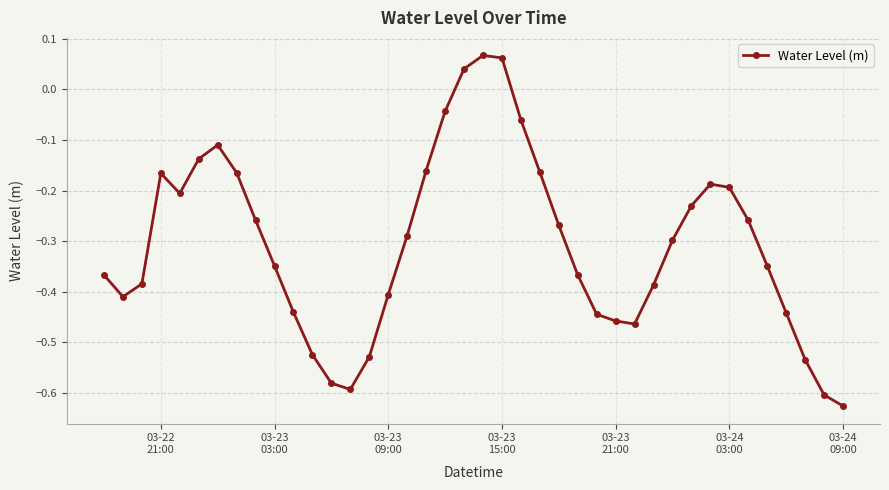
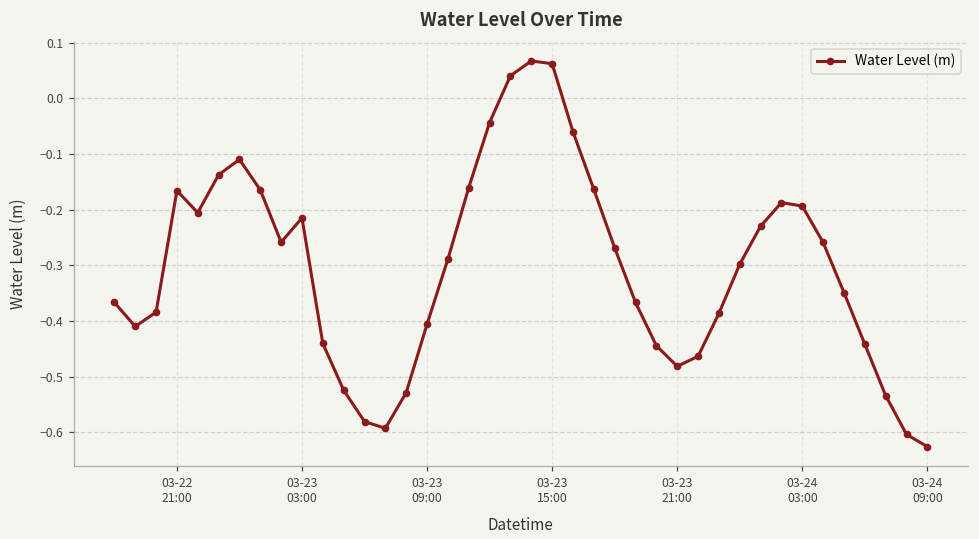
  {
    "03-22 21:00": -0.17,
-   "03-23 03:00": -0.35,
+   "03-23 03:00": -0.21,
    "03-23 09:00": -0.41,
    "03-23 15:00": 0.06,
-   "03-23 21:00": -0.46,
+   "03-23 21:00": -0.48,
    "03-24 03:00": -0.19,
    "03-24 09:00": -0.63
  }
